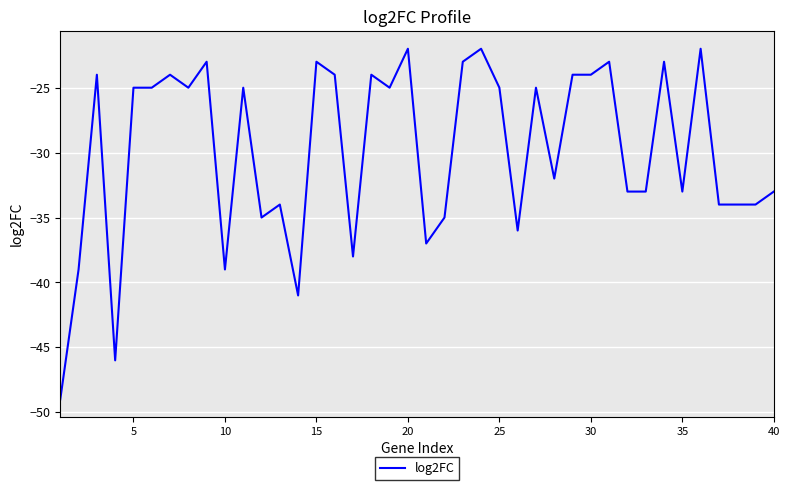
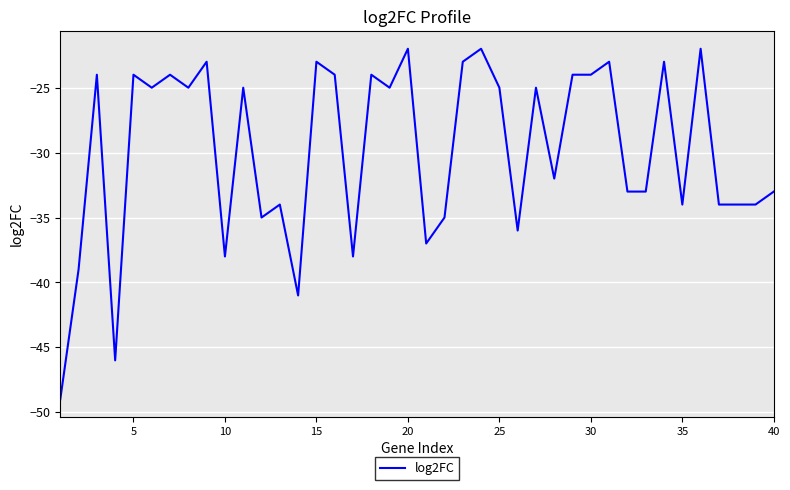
  {
-   "5": -25,
-   "10": -39,
+   "5": -24,
+   "10": -38,
    "15": -23,
    "20": -22,
    "25": -25,
    "30": -24,
-   "35": -33,
+   "35": -34,
    "40": -33
  }
